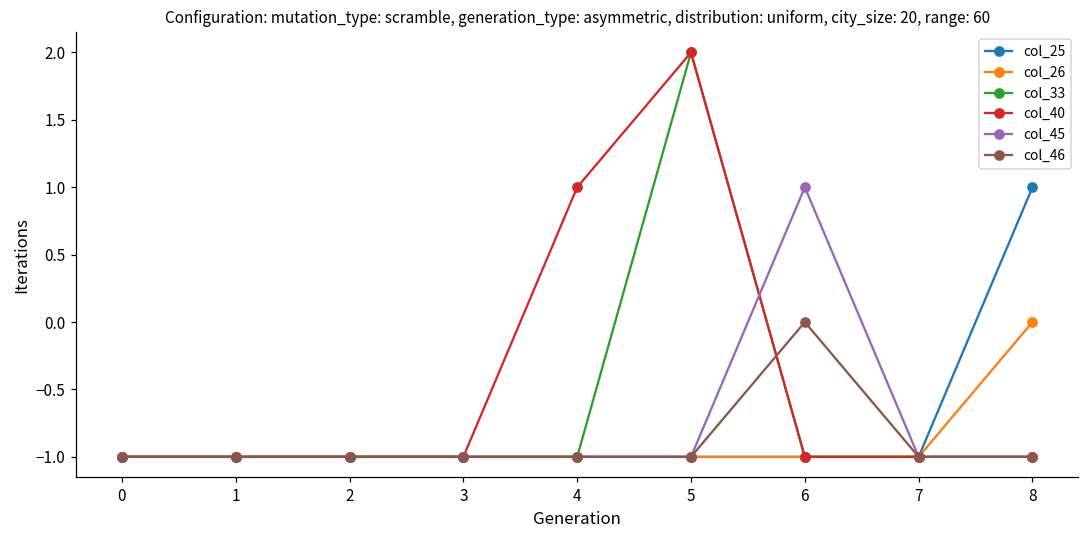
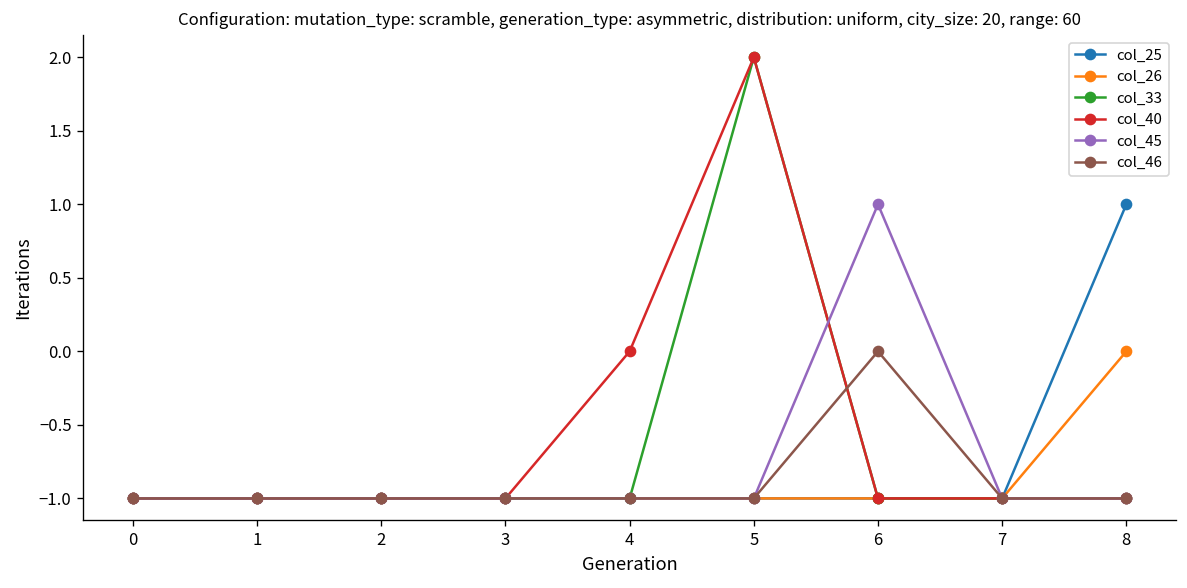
  {
    "col_25": {
      "8": 1
    },
    "col_26": {
      "8": 0
    },
    "col_40": {
-     "4": 1
+     "4": 0
    },
    "col_45": {
      "6": 1
    },
    "col_46": {
      "6": 0
    }
  }
